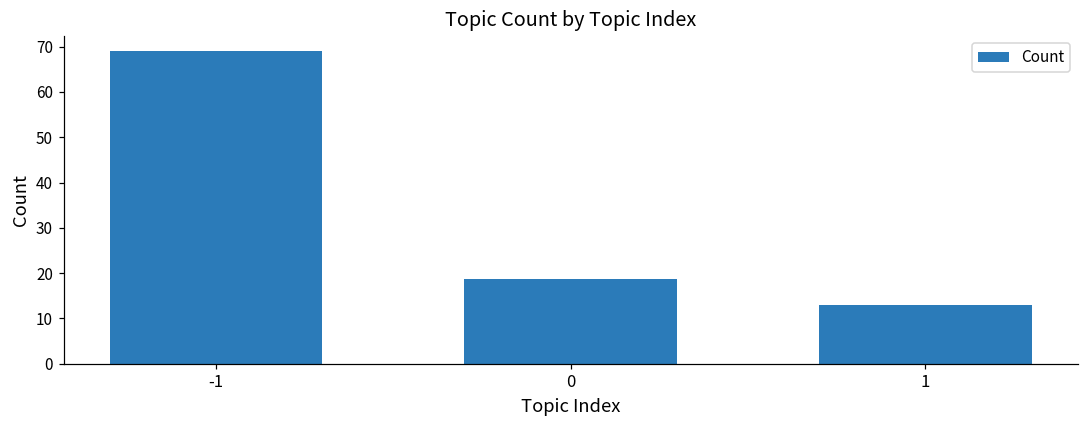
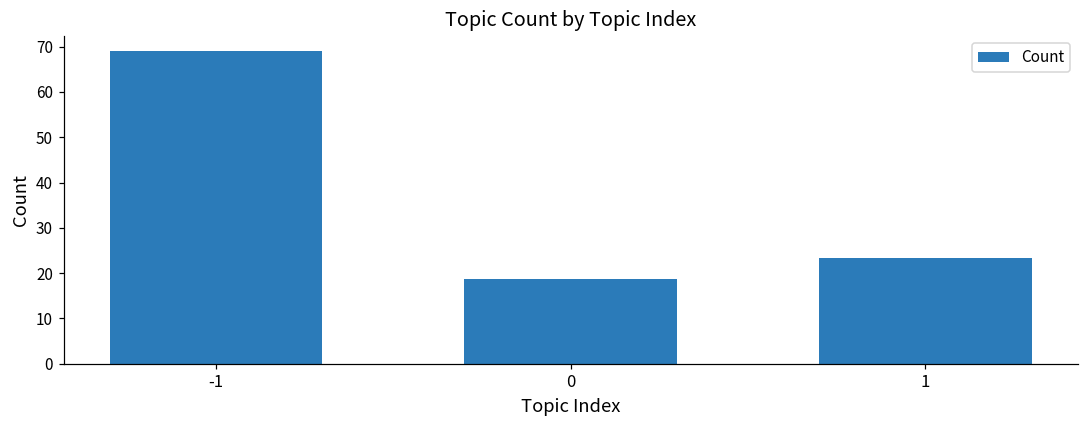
  {
    "-1": 69,
    "0": 19,
-   "1": 13
+   "1": 23
  }
